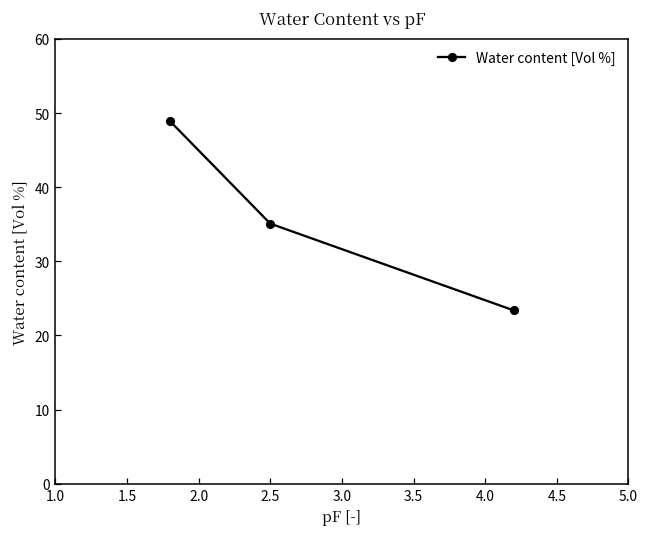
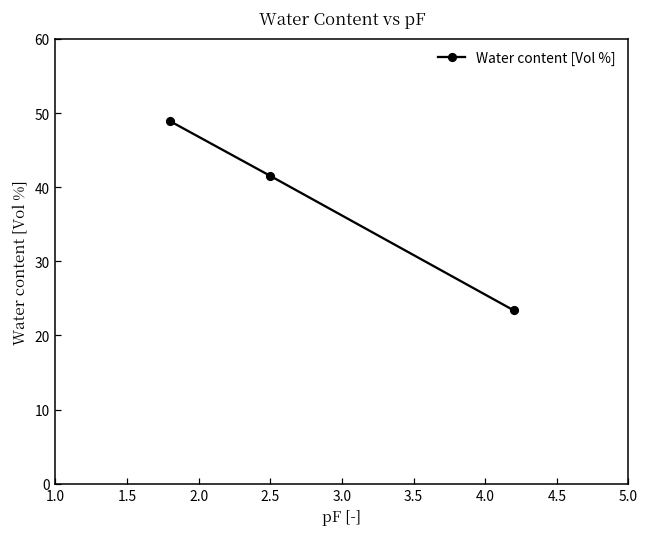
  {
-   "2.5": 35
+   "2.5": 42
  }
